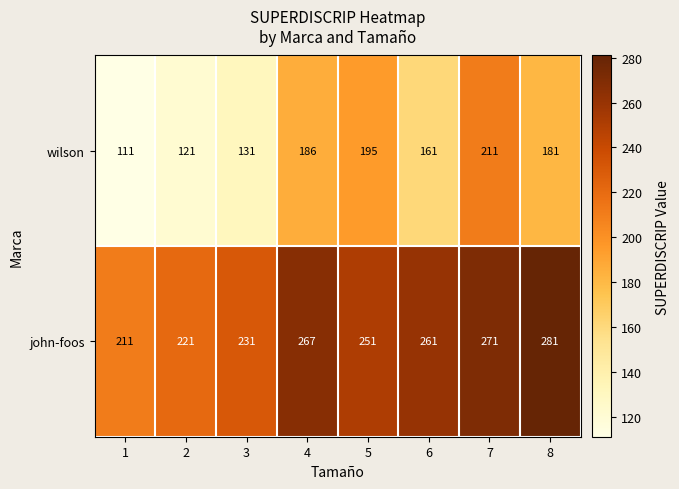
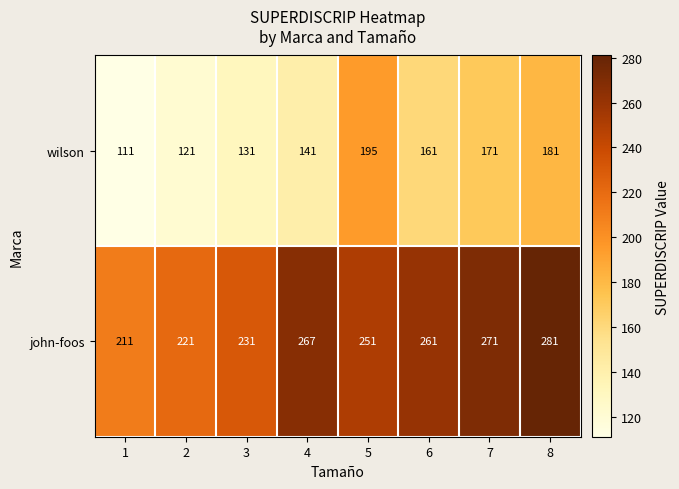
  {
    "wilson": {
      "1": 111,
      "2": 121,
      "3": 131,
-     "4": 186,
+     "4": 141,
      "5": 195,
      "6": 161,
-     "7": 211,
+     "7": 171,
      "8": 181
    },
    "john-foos": {
      "1": 211,
      "2": 221,
      "3": 231,
      "4": 267,
      "5": 251,
      "6": 261,
      "7": 271,
      "8": 281
    }
  }
